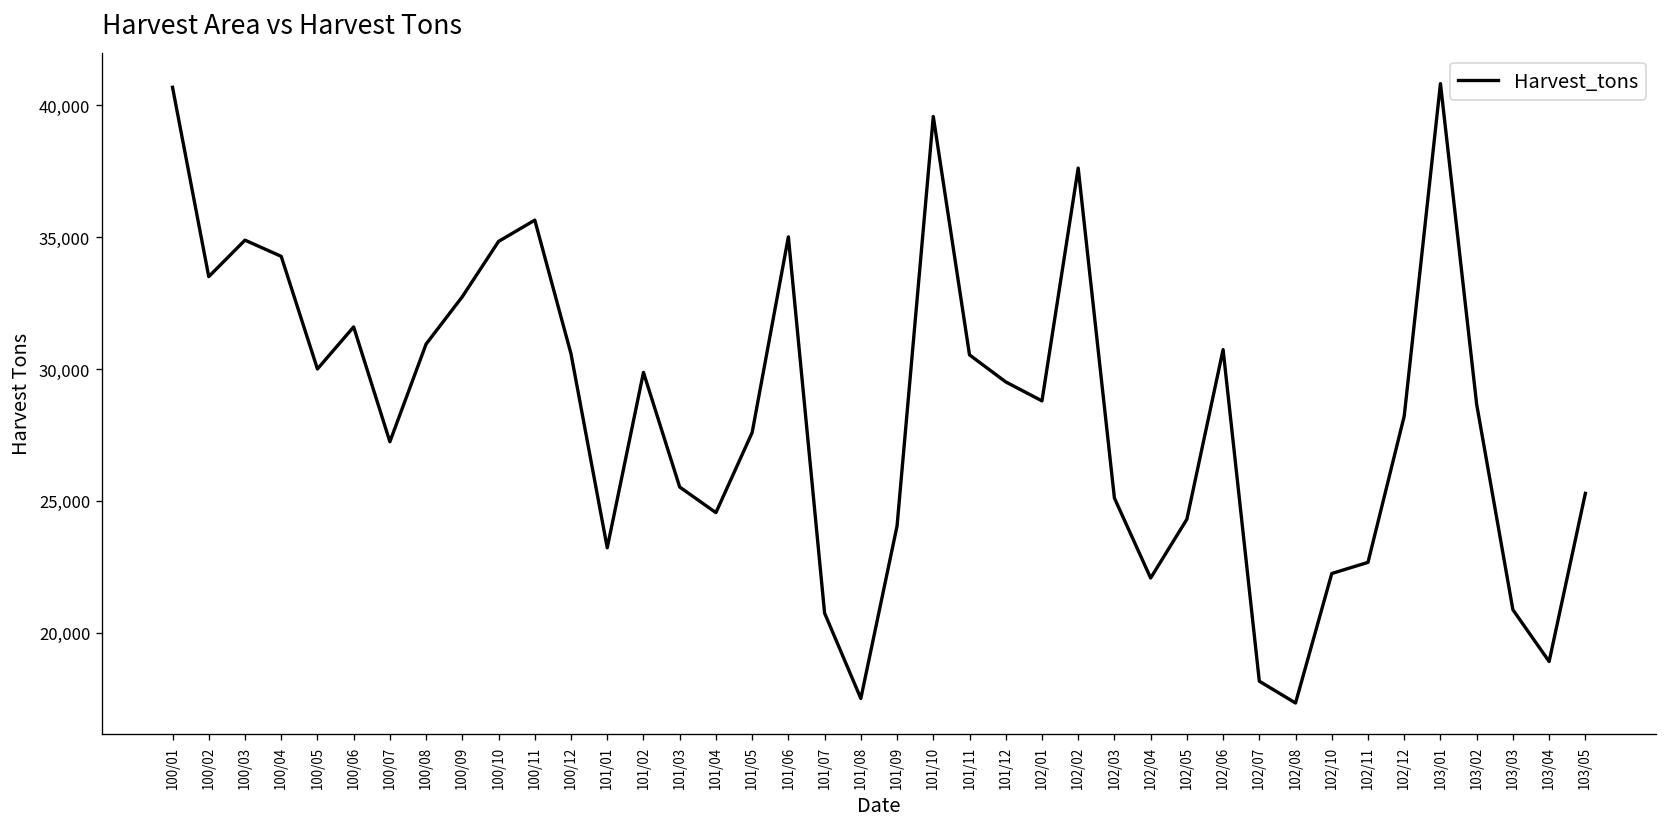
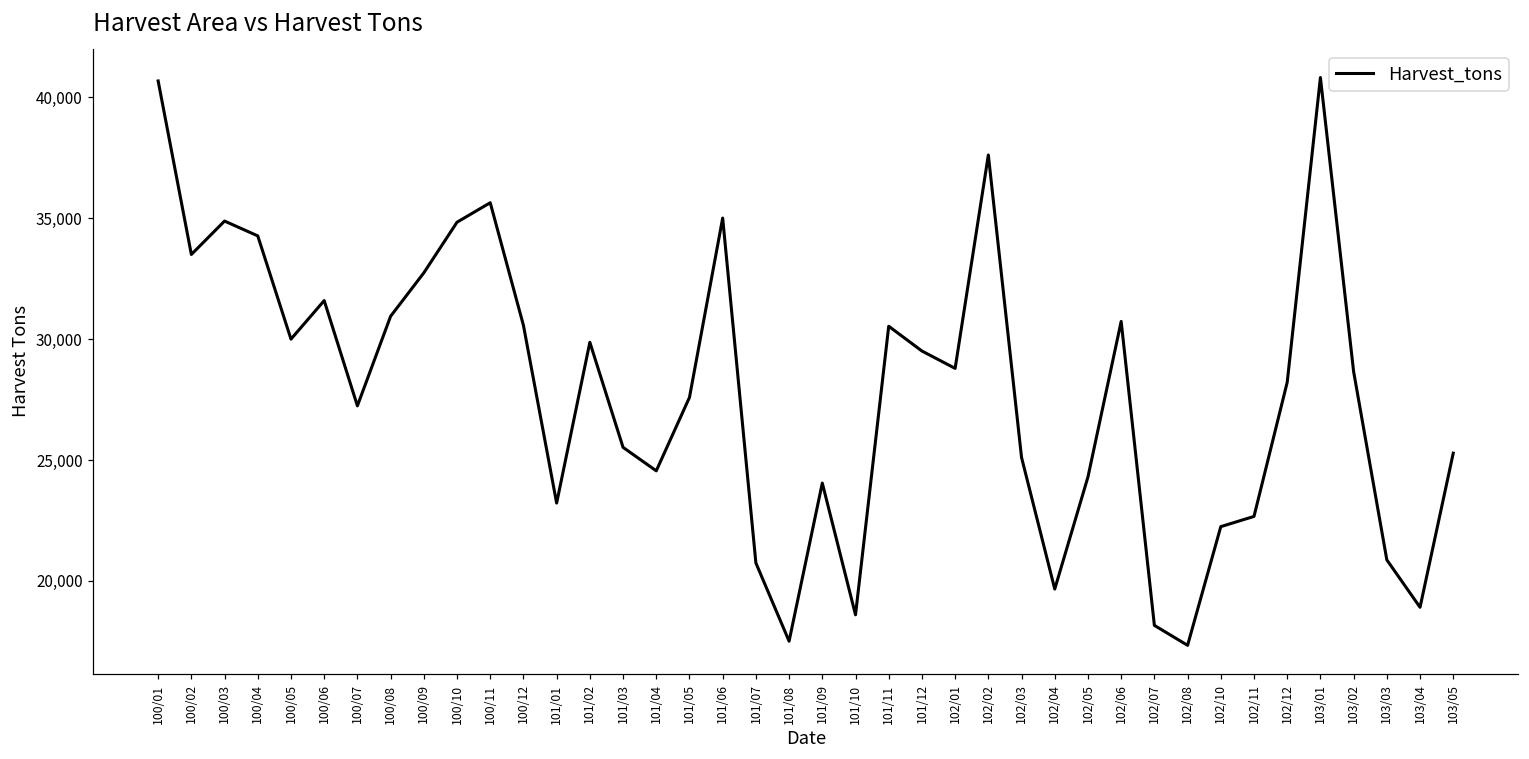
  {
    "100/01": "40,700",
    "100/02": "33,500",
    "100/03": "34,900",
    "100/04": "34,300",
    "100/05": "30,000",
    "100/06": "31,600",
    "100/07": "27,200",
    "100/08": "30,900",
    "100/09": "32,700",
    "100/10": "34,800",
    "100/11": "35,600",
    "100/12": "30,600",
    "101/01": "23,200",
    "101/02": "29,900",
    "101/03": "25,500",
    "101/04": "24,600",
    "101/05": "27,600",
    "101/06": "35,000",
    "101/07": "20,700",
    "101/08": "17,500",
    "101/09": "24,000",
-   "101/10": "39,600",
+   "101/10": "18,600",
    "101/11": "30,500",
    "101/12": "29,500",
    "102/01": "28,800",
    "102/02": "37,600",
    "102/03": "25,100",
-   "102/04": "22,100",
+   "102/04": "19,700",
    "102/05": "24,300",
    "102/06": "30,700",
    "102/07": "18,200",
    "102/08": "17,300",
    "102/10": "22,200",
    "102/11": "22,700",
    "102/12": "28,200",
    "103/01": "40,800",
    "103/02": "28,700",
    "103/03": "20,900",
    "103/04": "18,900",
    "103/05": "25,300"
  }
